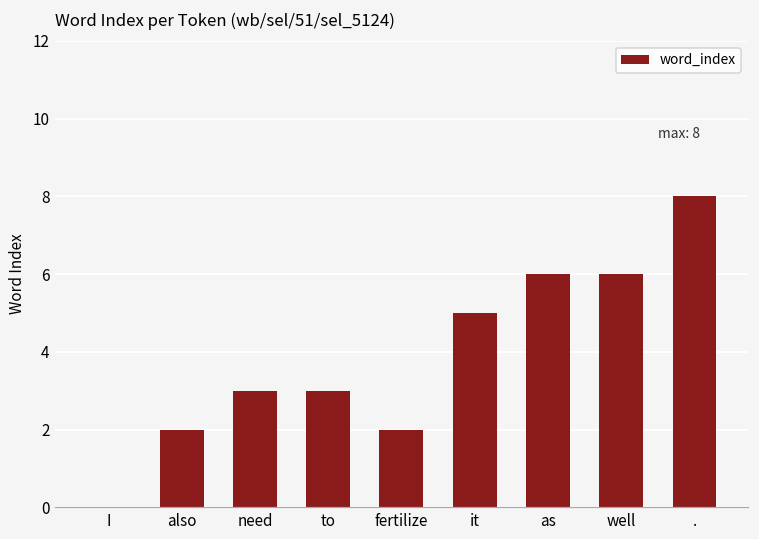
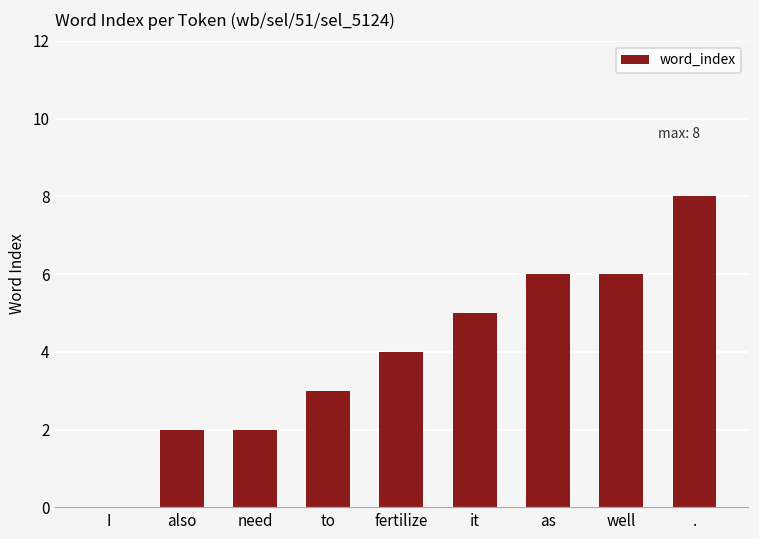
  {
    "I": 0,
    "also": 2,
-   "need": 3,
+   "need": 2,
    "to": 3,
-   "fertilize": 2,
+   "fertilize": 4,
    "it": 5,
    "as": 6,
    "well": 6,
    ".": 8
  }
